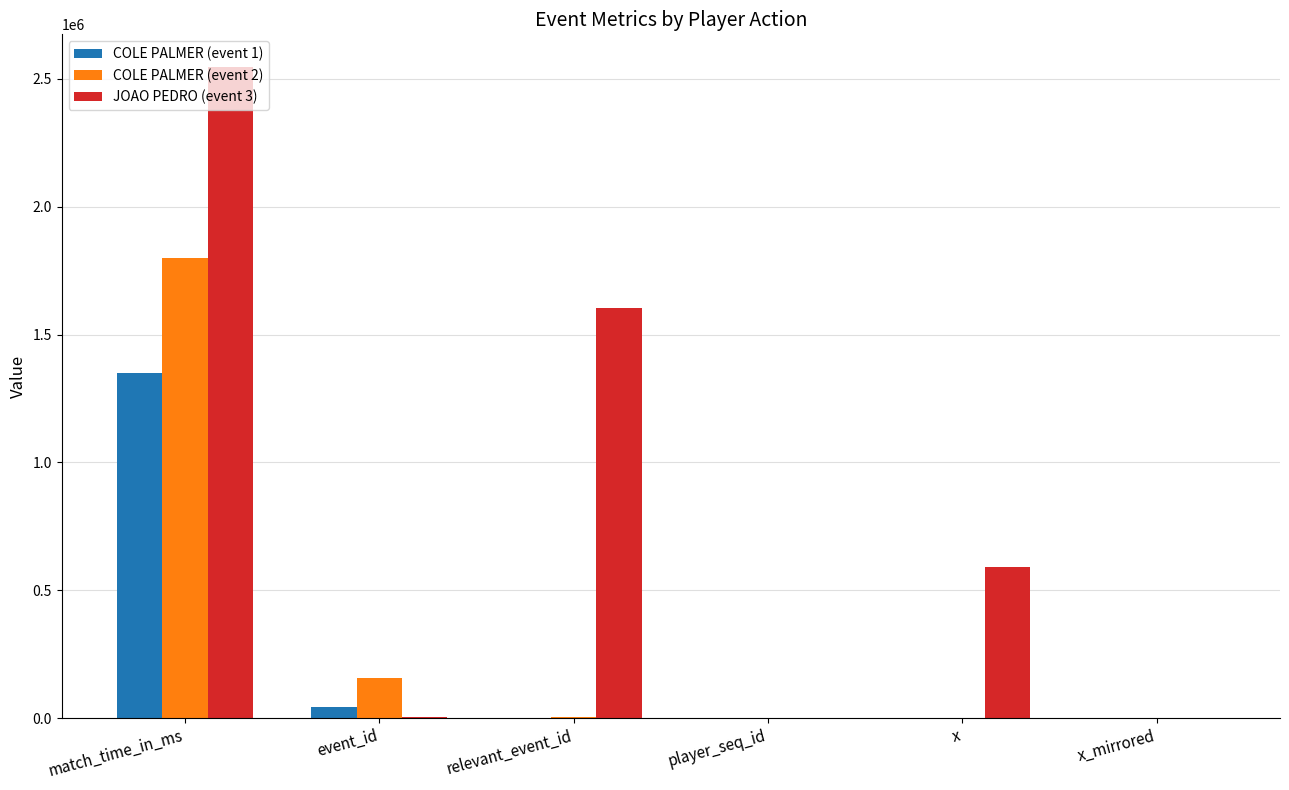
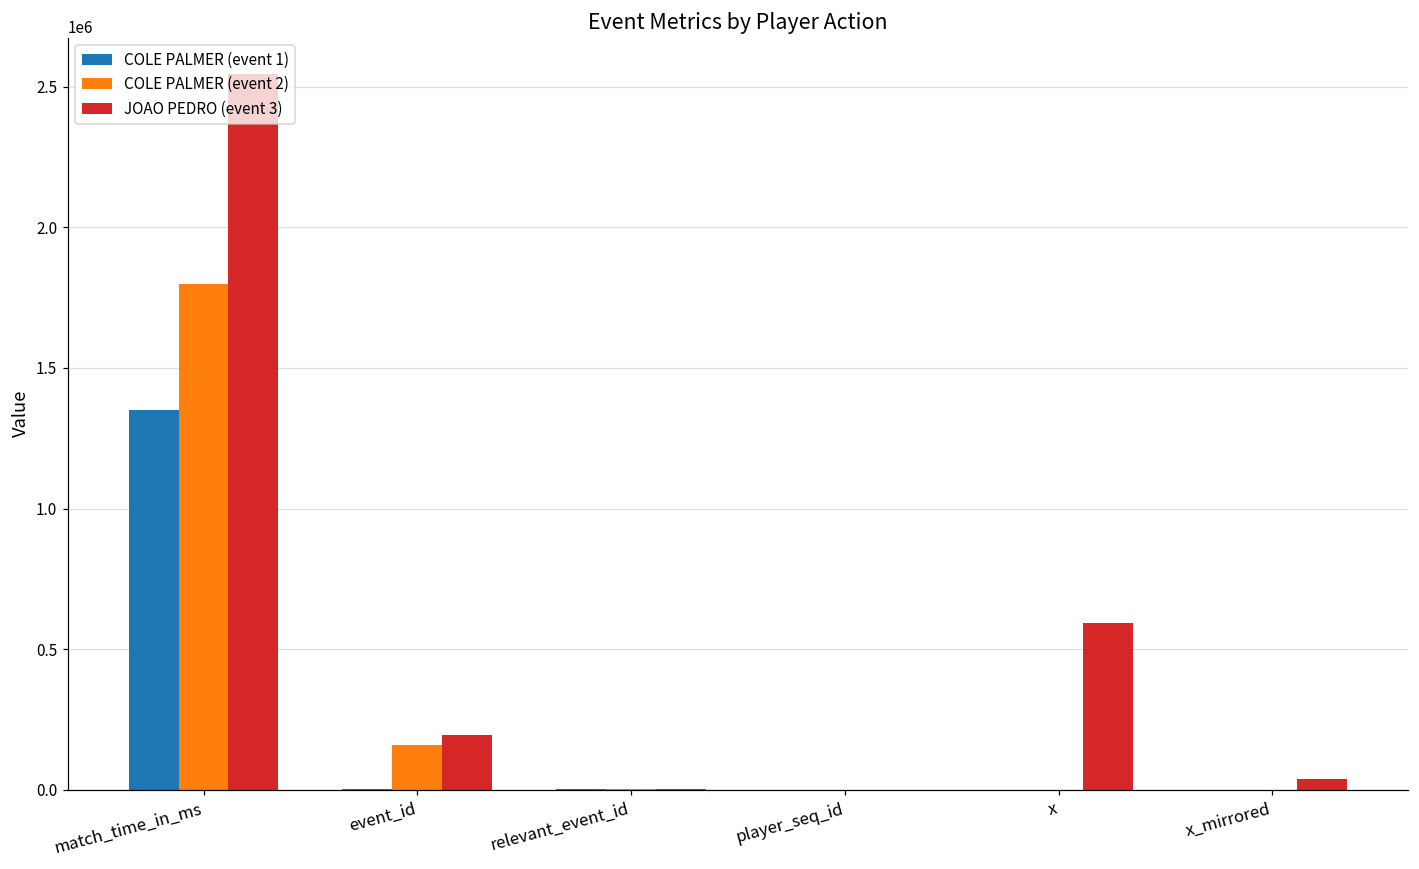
  {
    "COLE PALMER (event 1)": {
      "match_time_in_ms": 1350000,
-     "event_id": 40000
+     "event_id": 0
    },
    "COLE PALMER (event 2)": {
      "match_time_in_ms": 1800000,
      "event_id": 160000
    },
    "JOAO PEDRO (event 3)": {
-     "event_id": 0,
-     "relevant_event_id": 1600000,
+     "event_id": 190000,
+     "relevant_event_id": 0,
      "x": 590000,
-     "x_mirrored": 0
+     "x_mirrored": 40000
    }
  }
